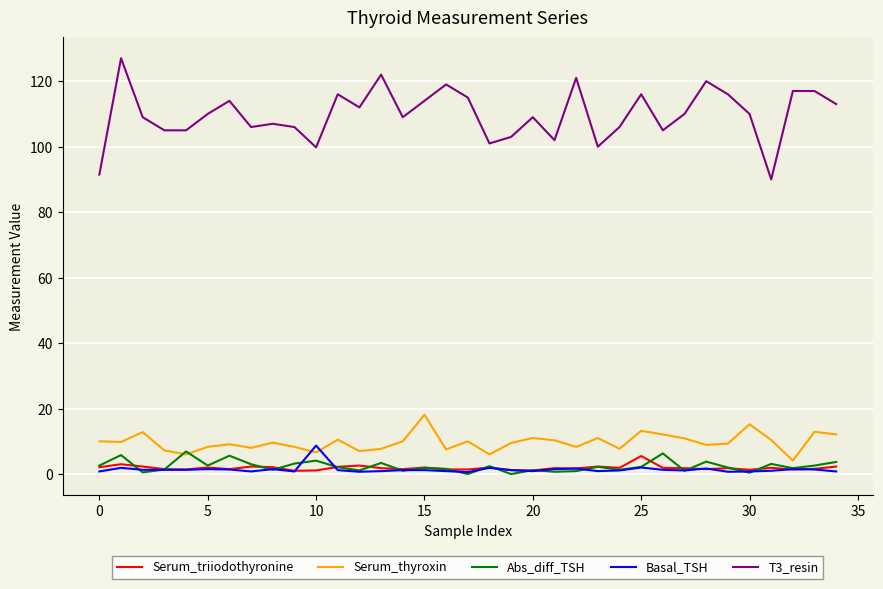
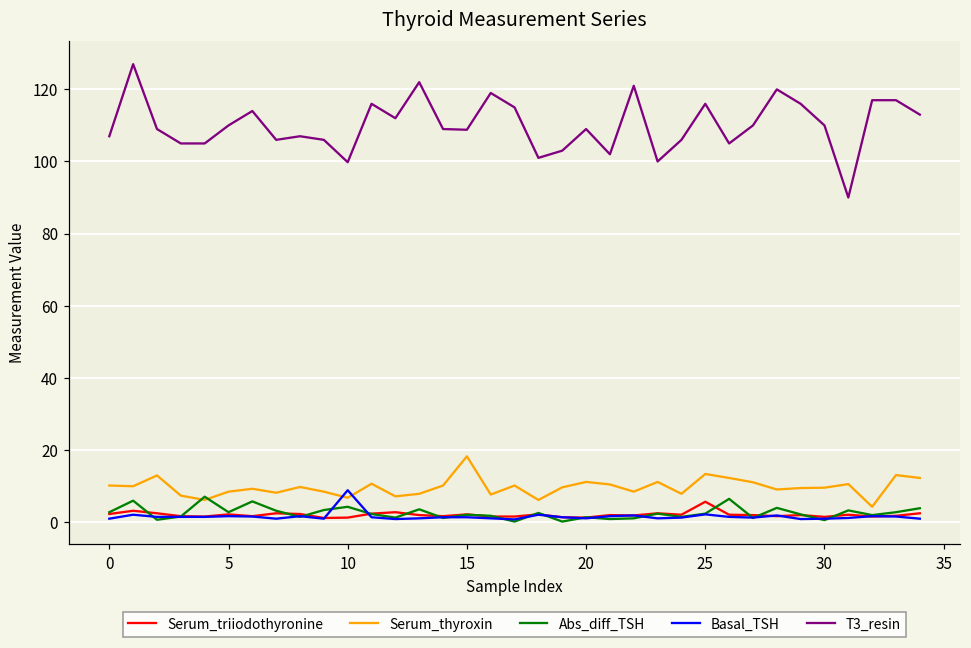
  {
    "Serum_triiodothyronine": {
      "10": 1,
      "25": 6
    },
    "Serum_thyroxin": {
      "0": 10,
      "5": 8,
      "10": 7,
      "15": 18,
      "20": 11,
      "25": 13,
-     "30": 15
+     "30": 10
    },
    "Abs_diff_TSH": {
      "10": 4
    },
    "Basal_TSH": {
      "0": 1,
      "10": 9
    },
    "T3_resin": {
-     "0": 92,
+     "0": 107,
      "5": 110,
      "10": 100,
-     "15": 114,
+     "15": 109,
      "20": 109,
      "25": 116,
      "30": 110
    }
  }
